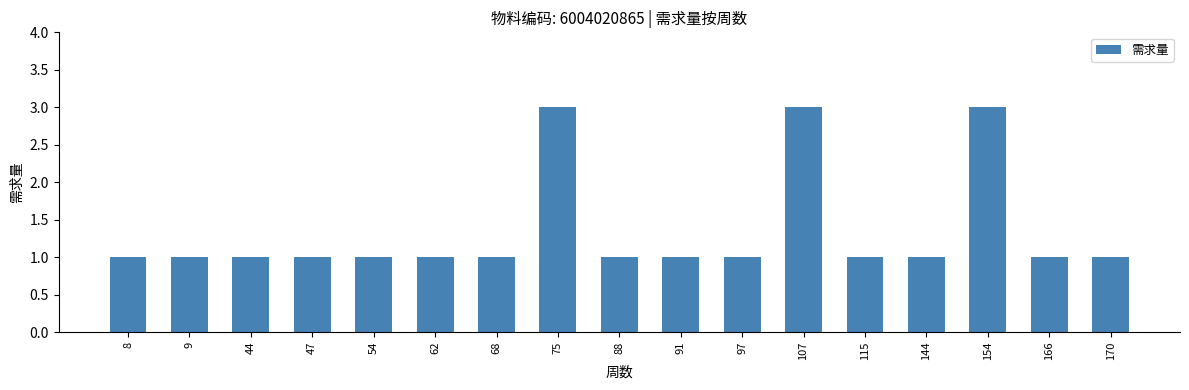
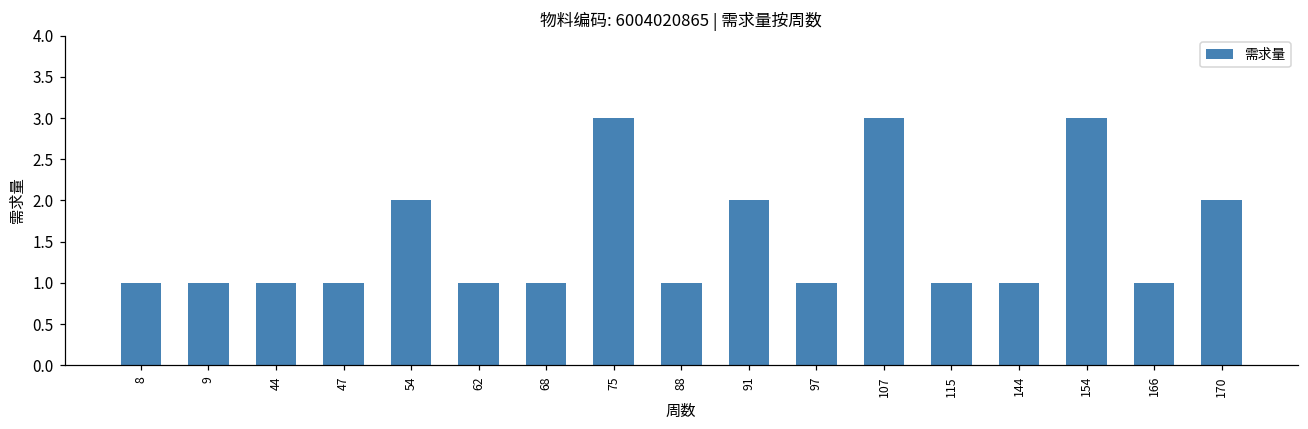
  {
    "8": 1,
    "9": 1,
    "44": 1,
    "47": 1,
-   "54": 1,
+   "54": 2,
    "62": 1,
    "68": 1,
    "75": 3,
    "88": 1,
-   "91": 1,
+   "91": 2,
    "97": 1,
    "107": 3,
    "115": 1,
    "144": 1,
    "154": 3,
    "166": 1,
-   "170": 1
+   "170": 2
  }
